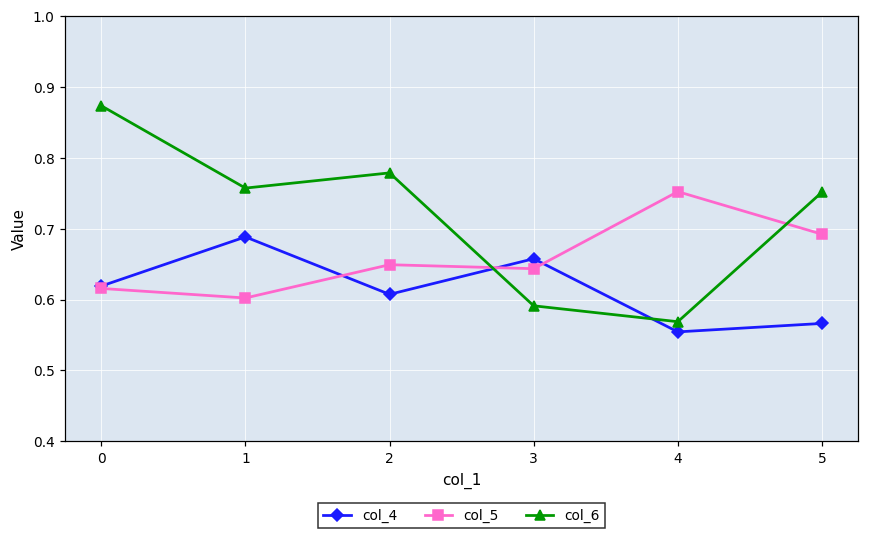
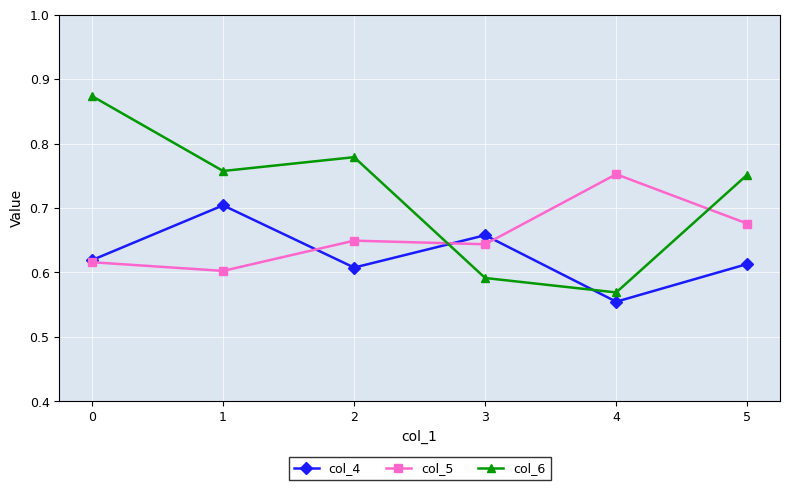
  {
    "col_4": {
-     "1": 0.69,
+     "1": 0.70,
      "2": 0.61,
      "3": 0.66,
      "4": 0.55,
-     "5": 0.57
+     "5": 0.61
    },
    "col_5": {
      "1": 0.60,
      "2": 0.65,
      "3": 0.64,
      "4": 0.75,
-     "5": 0.69
+     "5": 0.68
    },
    "col_6": {
      "0": 0.87,
      "1": 0.76,
      "2": 0.78,
      "3": 0.59,
      "4": 0.57,
      "5": 0.75
    }
  }
